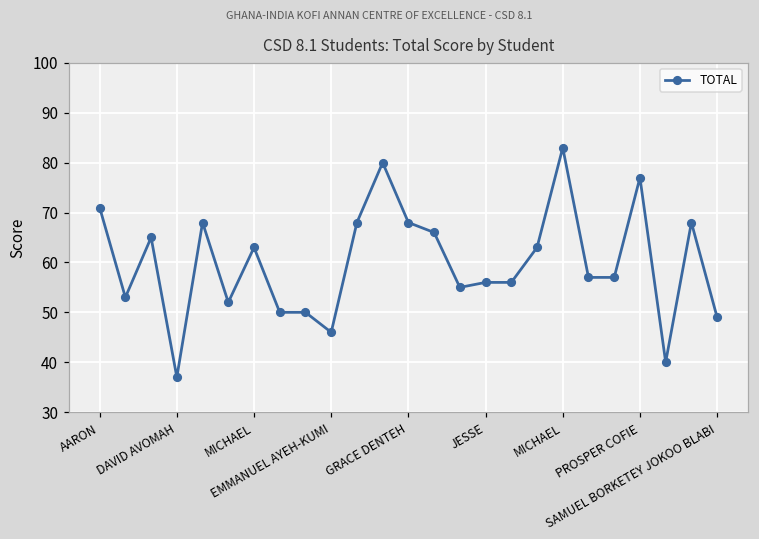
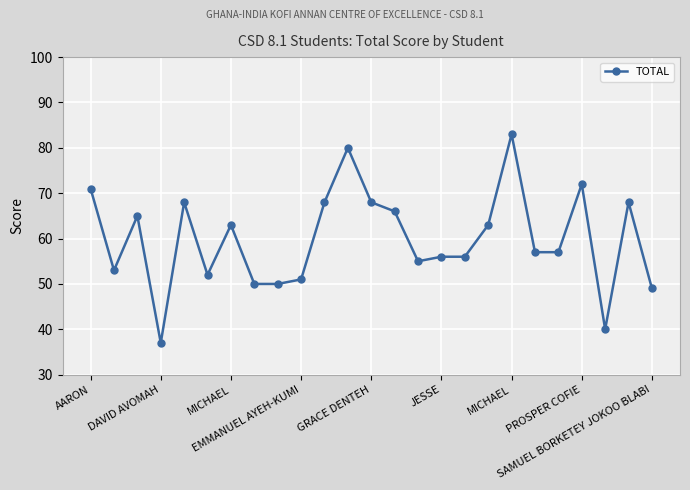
  {
    "AARON": 71,
    "DAVID AVOMAH": 37,
-   "EMMANUEL AYEH-KUMI": 46,
+   "EMMANUEL AYEH-KUMI": 51,
    "GRACE DENTEH": 68,
-   "PROSPER COFIE": 77,
+   "PROSPER COFIE": 72,
    "SAMUEL BORKETEY JOKOO BLABI": 49
  }
